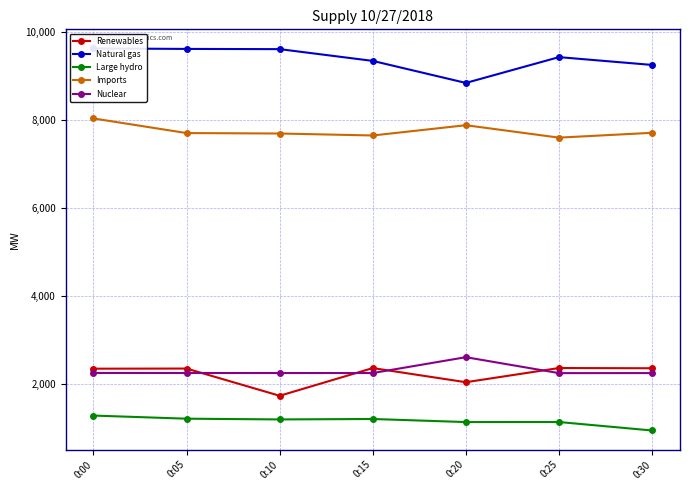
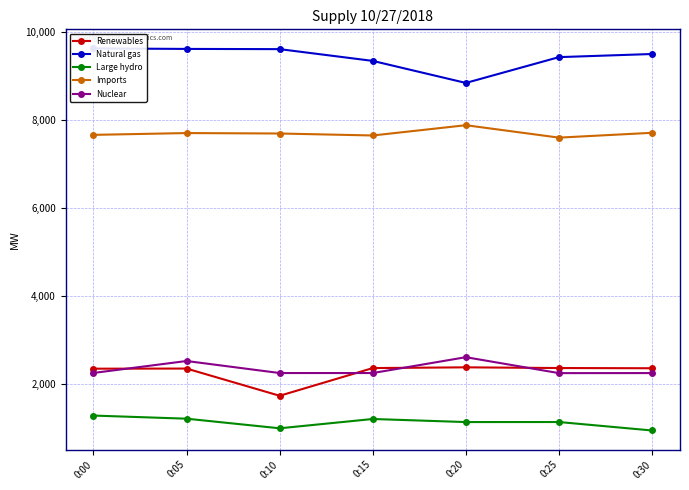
  {
    "Renewables": {
      "0:00": "2,300",
      "0:05": "2,300",
      "0:10": "1,700",
      "0:15": "2,400",
-     "0:20": "2,000",
+     "0:20": "2,400",
      "0:25": "2,400",
      "0:30": "2,400"
    },
    "Natural gas": {
      "0:05": "9,600",
      "0:10": "9,600",
      "0:15": "9,400",
      "0:20": "8,900",
      "0:25": "9,400",
-     "0:30": "9,300"
+     "0:30": "9,500"
    },
    "Large hydro": {
      "0:00": "1,300",
      "0:05": "1,200",
-     "0:10": "1,200",
+     "0:10": "1,000",
      "0:15": "1,200",
      "0:20": "1,100",
      "0:25": "1,100",
      "0:30": "900"
    },
    "Imports": {
-     "0:00": "8,000",
+     "0:00": "7,700",
      "0:05": "7,700",
      "0:10": "7,700",
      "0:15": "7,700",
      "0:20": "7,900",
      "0:25": "7,600",
      "0:30": "7,700"
    },
    "Nuclear": {
      "0:00": "2,200",
-     "0:05": "2,200",
+     "0:05": "2,500",
      "0:10": "2,200",
      "0:15": "2,200",
      "0:20": "2,600",
      "0:25": "2,200",
      "0:30": "2,200"
    }
  }
